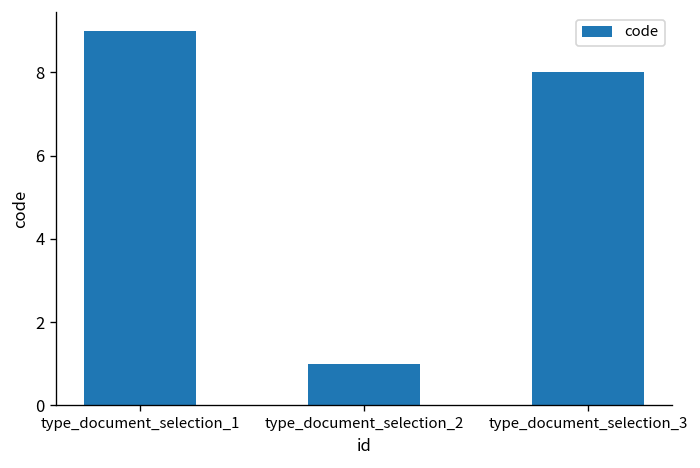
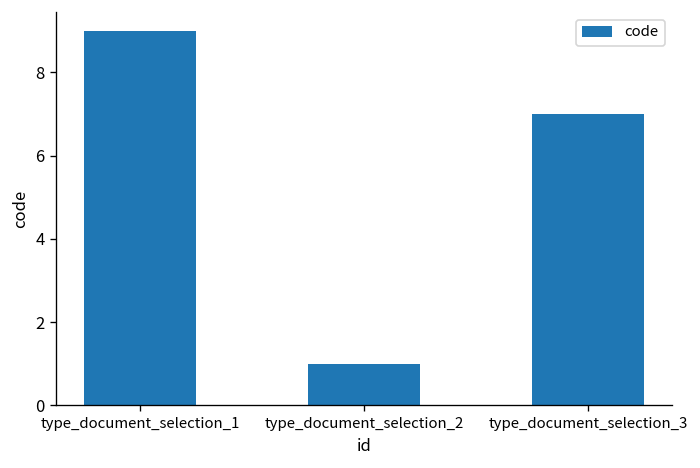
  {
    "type_document_selection_1": 9,
    "type_document_selection_2": 1,
-   "type_document_selection_3": 8
+   "type_document_selection_3": 7
  }
